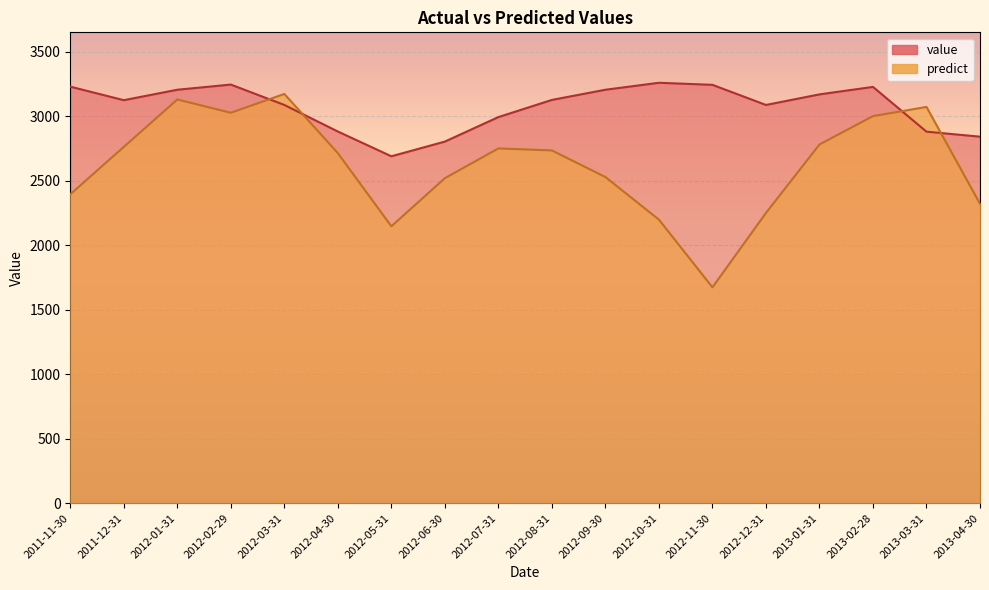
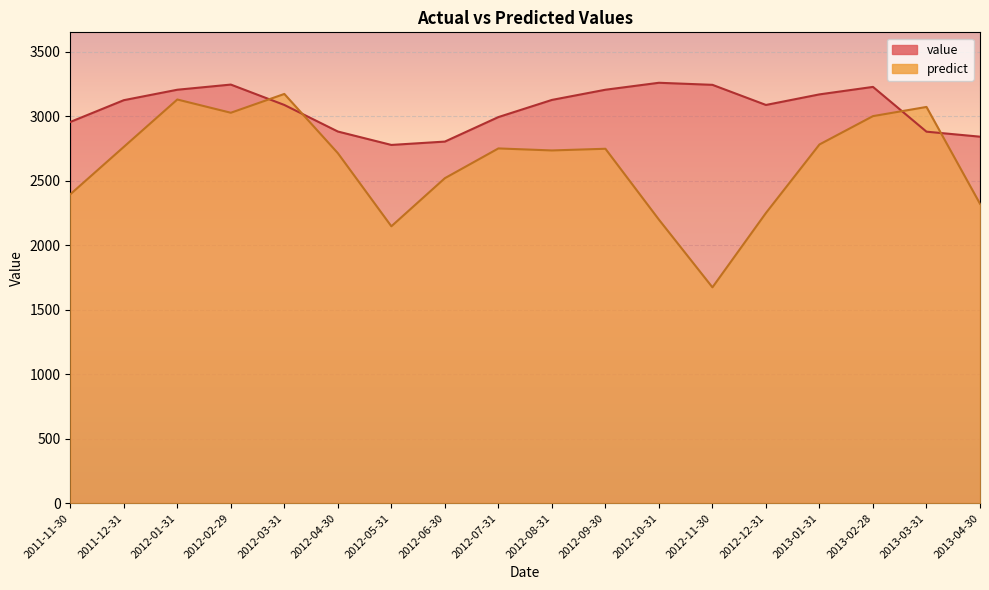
  {
    "value": {
-     "2011-11-30": 3230,
+     "2011-11-30": 2960,
      "2011-12-31": 3120,
      "2012-01-31": 3210,
      "2012-02-29": 3250,
      "2012-03-31": 3090,
      "2012-04-30": 2880,
-     "2012-05-31": 2690,
+     "2012-05-31": 2780,
      "2012-06-30": 2800,
      "2012-07-31": 2990,
      "2012-08-31": 3130,
      "2012-09-30": 3210,
      "2012-10-31": 3260,
      "2012-11-30": 3240,
      "2012-12-31": 3090,
      "2013-01-31": 3170,
      "2013-02-28": 3230,
      "2013-03-31": 2880,
      "2013-04-30": 2840
    },
    "predict": {
      "2011-11-30": 2390,
      "2011-12-31": 2760,
      "2012-01-31": 3130,
      "2012-02-29": 3030,
      "2012-03-31": 3170,
      "2012-04-30": 2710,
      "2012-05-31": 2150,
      "2012-06-30": 2520,
      "2012-07-31": 2750,
      "2012-08-31": 2730,
-     "2012-09-30": 2530,
+     "2012-09-30": 2750,
      "2012-10-31": 2200,
      "2012-11-30": 1670,
      "2012-12-31": 2250,
      "2013-01-31": 2780,
      "2013-02-28": 3000,
      "2013-03-31": 3070,
      "2013-04-30": 2320
    }
  }
